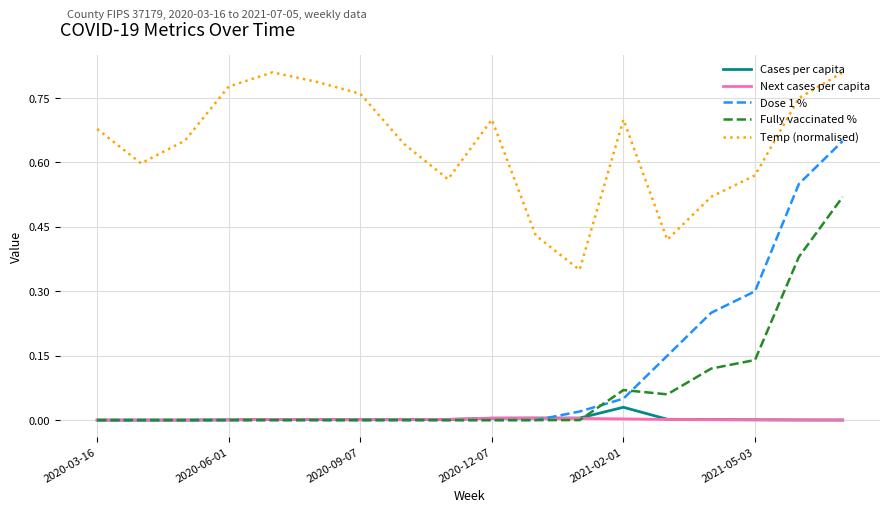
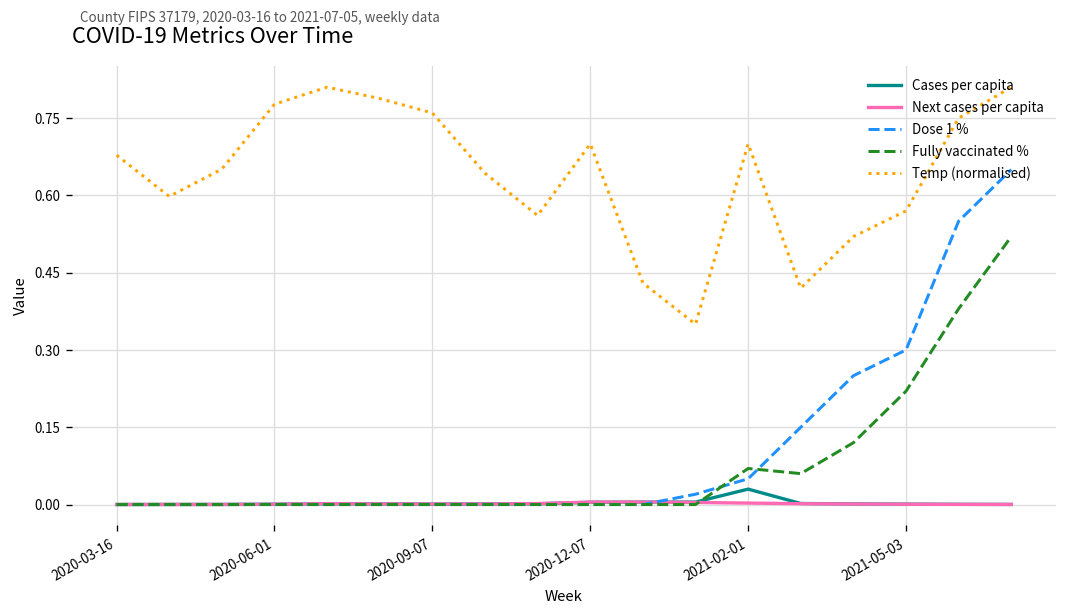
  {
    "Cases per capita": {
      "2021-02-01": 0.03
    },
    "Next cases per capita": {
      "2021-02-01": 0.00
    },
    "Dose 1 %": {
      "2021-02-01": 0.05,
      "2021-05-03": 0.30
    },
    "Fully vaccinated %": {
      "2021-02-01": 0.07,
-     "2021-05-03": 0.14
+     "2021-05-03": 0.22
    },
    "Temp (normalised)": {
      "2020-03-16": 0.68,
      "2020-06-01": 0.78,
      "2020-09-07": 0.76,
      "2020-12-07": 0.70,
      "2021-02-01": 0.70,
      "2021-05-03": 0.57
    }
  }
